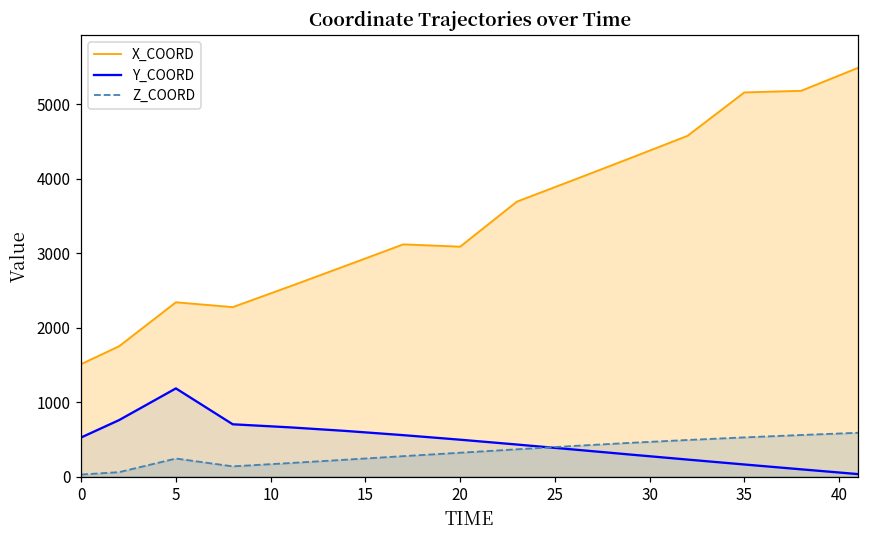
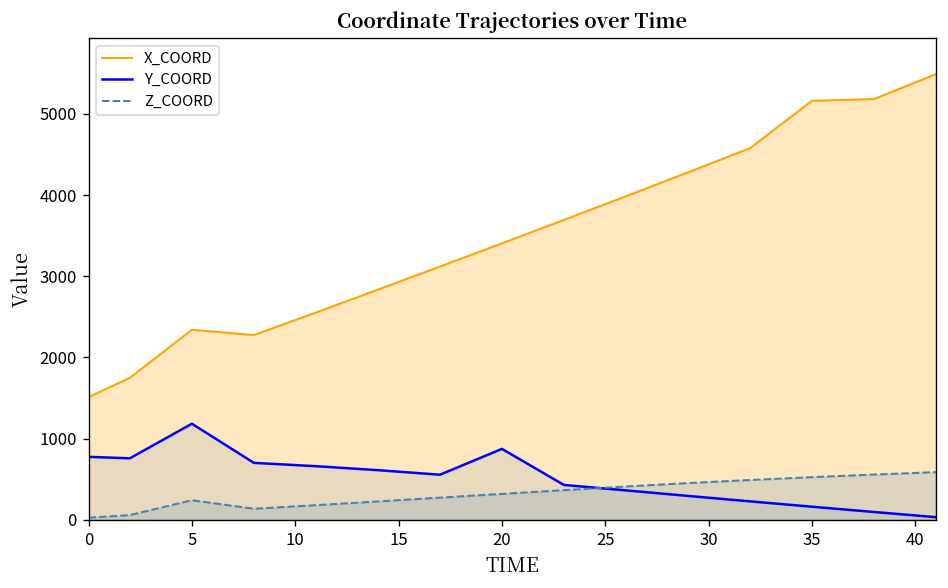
  {
    "X_COORD": {
      "0": 1500,
      "5": 2300,
-     "20": 3100,
+     "20": 3400,
      "35": 5200
    },
    "Y_COORD": {
-     "0": 500,
+     "0": 800,
      "5": 1200,
-     "20": 500,
+     "20": 900,
      "35": 200
    },
    "Z_COORD": {
      "0": 0,
      "5": 200,
      "20": 300,
      "35": 500
    }
  }
